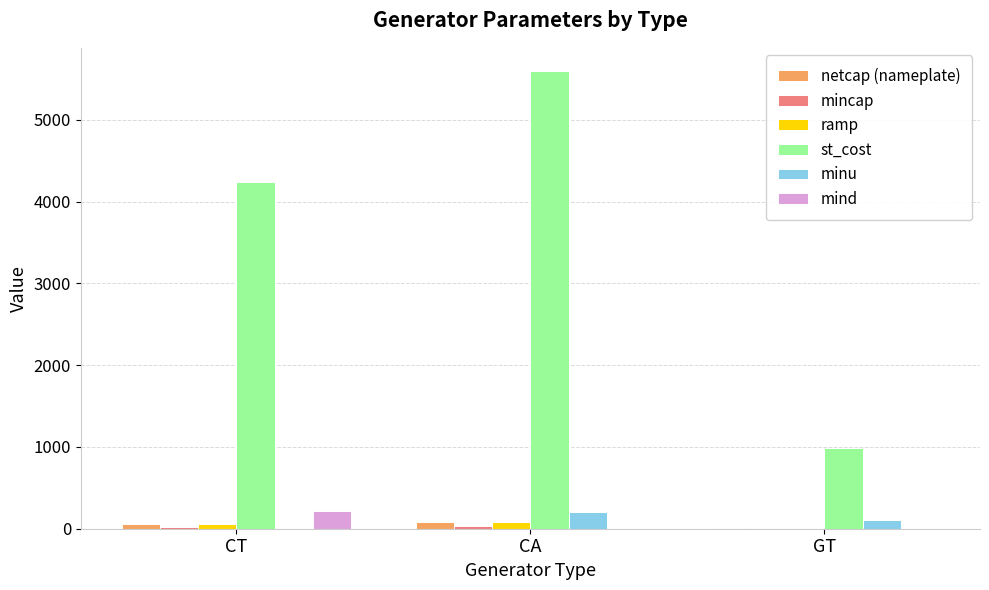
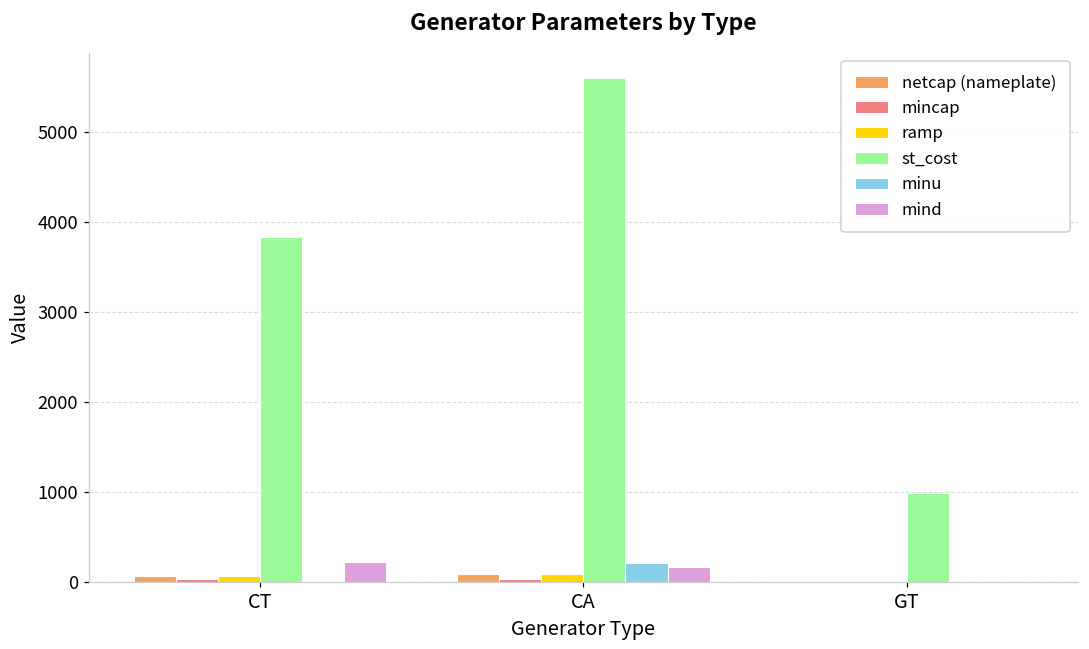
  {
    "ramp": {
      "CT": 100,
      "CA": 100
    },
    "st_cost": {
-     "CT": 4200,
+     "CT": 3800,
      "CA": 5600,
      "GT": 1000
    },
    "minu": {
      "CA": 200,
-     "GT": 100
+     "GT": 0
    },
    "mind": {
      "CT": 200,
-     "CA": 0
+     "CA": 200
    }
  }
